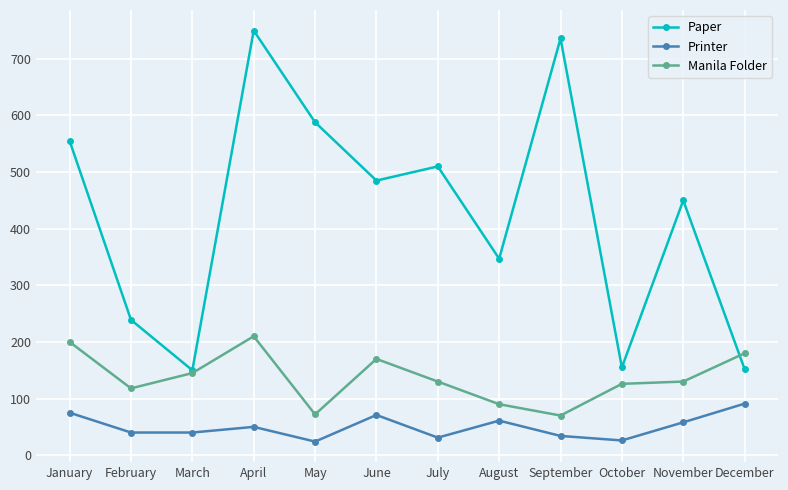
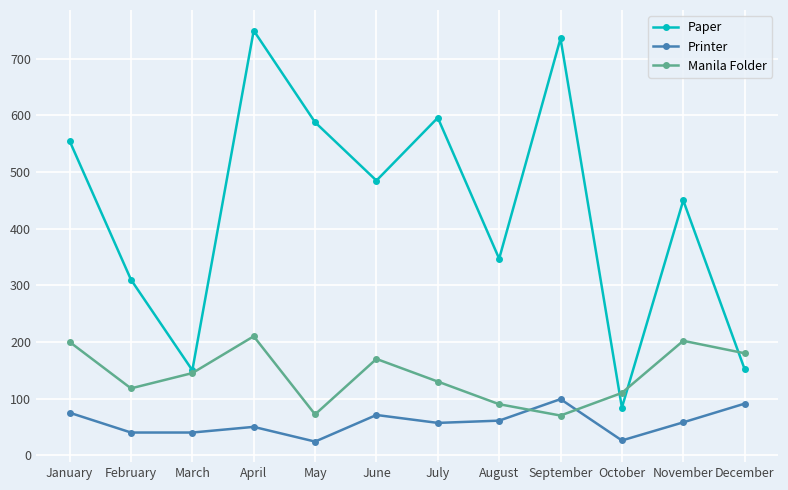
  {
    "Paper": {
      "January": 560,
-     "February": 240,
+     "February": 310,
      "March": 150,
      "April": 750,
      "May": 590,
      "June": 490,
-     "July": 510,
+     "July": 600,
      "August": 350,
      "September": 740,
-     "October": 160,
+     "October": 80,
      "November": 450,
      "December": 150
    },
    "Printer": {
      "January": 80,
      "February": 40,
      "March": 40,
      "April": 50,
      "May": 20,
      "June": 70,
-     "July": 30,
+     "July": 60,
      "August": 60,
-     "September": 30,
+     "September": 100,
      "October": 30,
      "November": 60,
      "December": 90
    },
    "Manila Folder": {
      "January": 200,
      "February": 120,
      "March": 150,
      "April": 210,
      "May": 70,
      "June": 170,
      "July": 130,
      "August": 90,
      "September": 70,
-     "October": 130,
-     "November": 130,
+     "October": 110,
+     "November": 200,
      "December": 180
    }
  }
